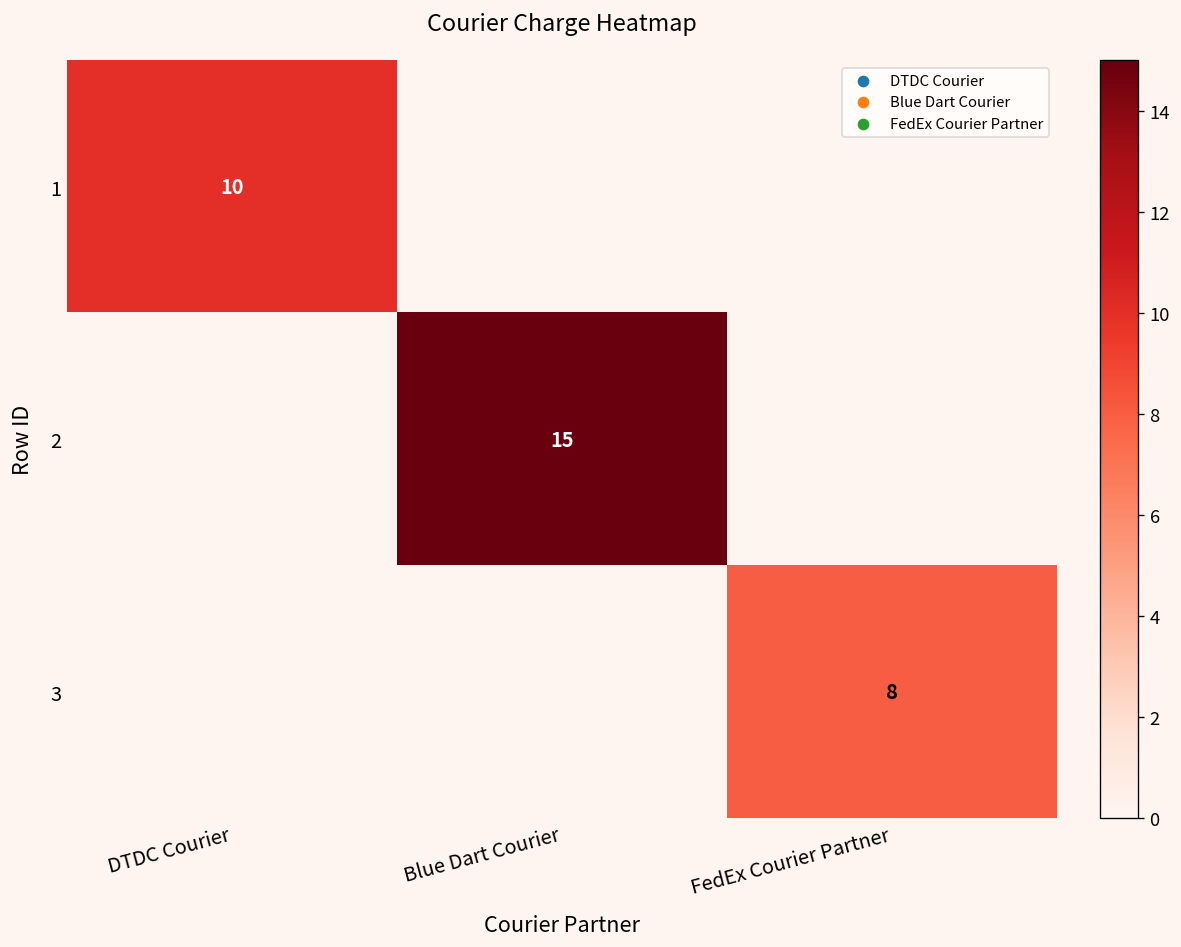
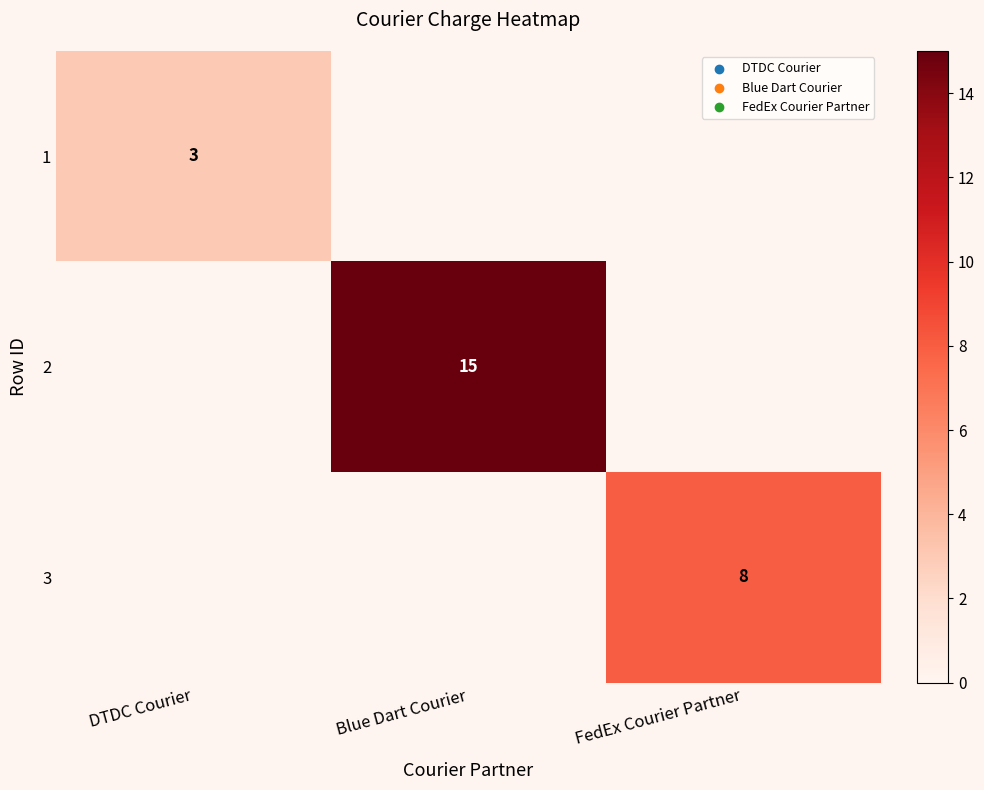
  {
    "1": {
-     "DTDC Courier": 10
+     "DTDC Courier": 3
    },
    "2": {
      "Blue Dart Courier": 15
    },
    "3": {
      "FedEx Courier Partner": 8
    }
  }
